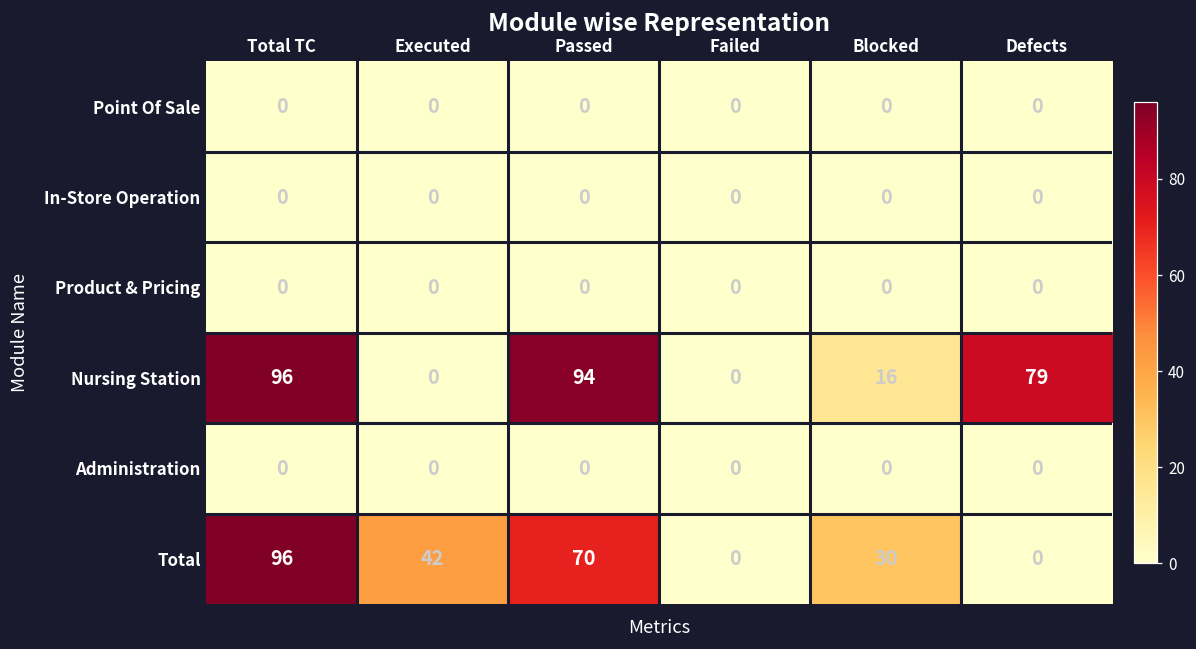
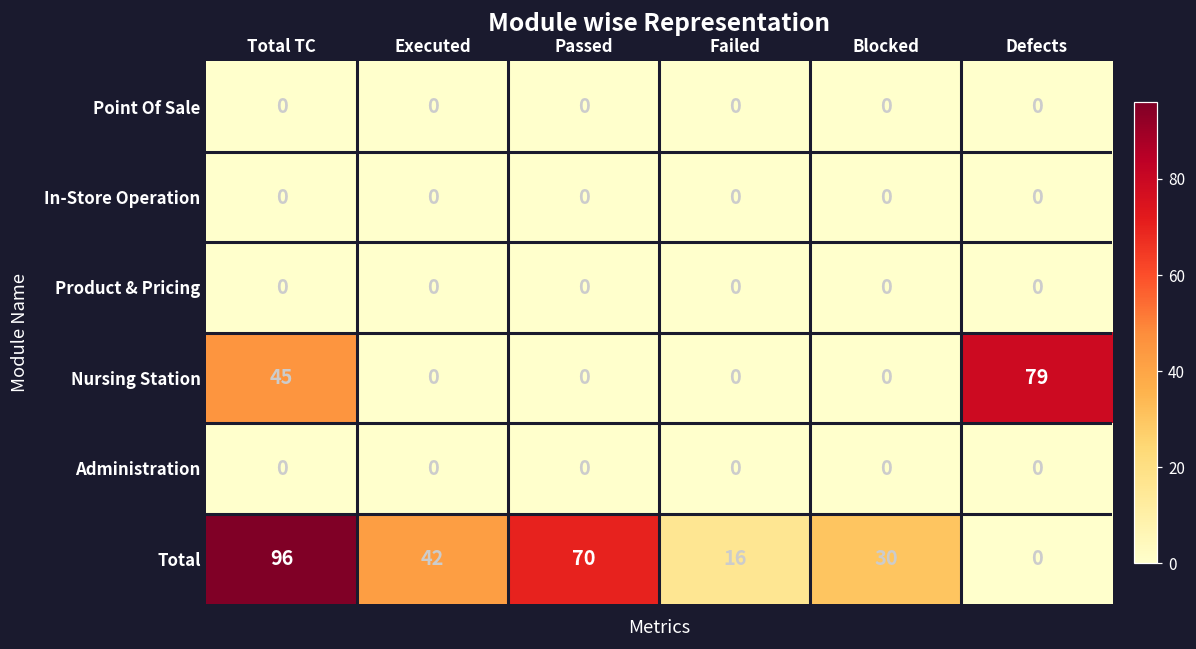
  {
    "Point Of Sale": {
      "Total TC": 0,
      "Executed": 0,
      "Passed": 0,
      "Failed": 0,
      "Blocked": 0,
      "Defects": 0
    },
    "In-Store Operation": {
      "Total TC": 0,
      "Executed": 0,
      "Passed": 0,
      "Failed": 0,
      "Blocked": 0,
      "Defects": 0
    },
    "Product & Pricing": {
      "Total TC": 0,
      "Executed": 0,
      "Passed": 0,
      "Failed": 0,
      "Blocked": 0,
      "Defects": 0
    },
    "Nursing Station": {
-     "Total TC": 96,
+     "Total TC": 45,
      "Executed": 0,
-     "Passed": 94,
+     "Passed": 0,
      "Failed": 0,
-     "Blocked": 16,
+     "Blocked": 0,
      "Defects": 79
    },
    "Administration": {
      "Total TC": 0,
      "Executed": 0,
      "Passed": 0,
      "Failed": 0,
      "Blocked": 0,
      "Defects": 0
    },
    "Total": {
      "Total TC": 96,
      "Executed": 42,
      "Passed": 70,
-     "Failed": 0,
+     "Failed": 16,
      "Blocked": 30,
      "Defects": 0
    }
  }
